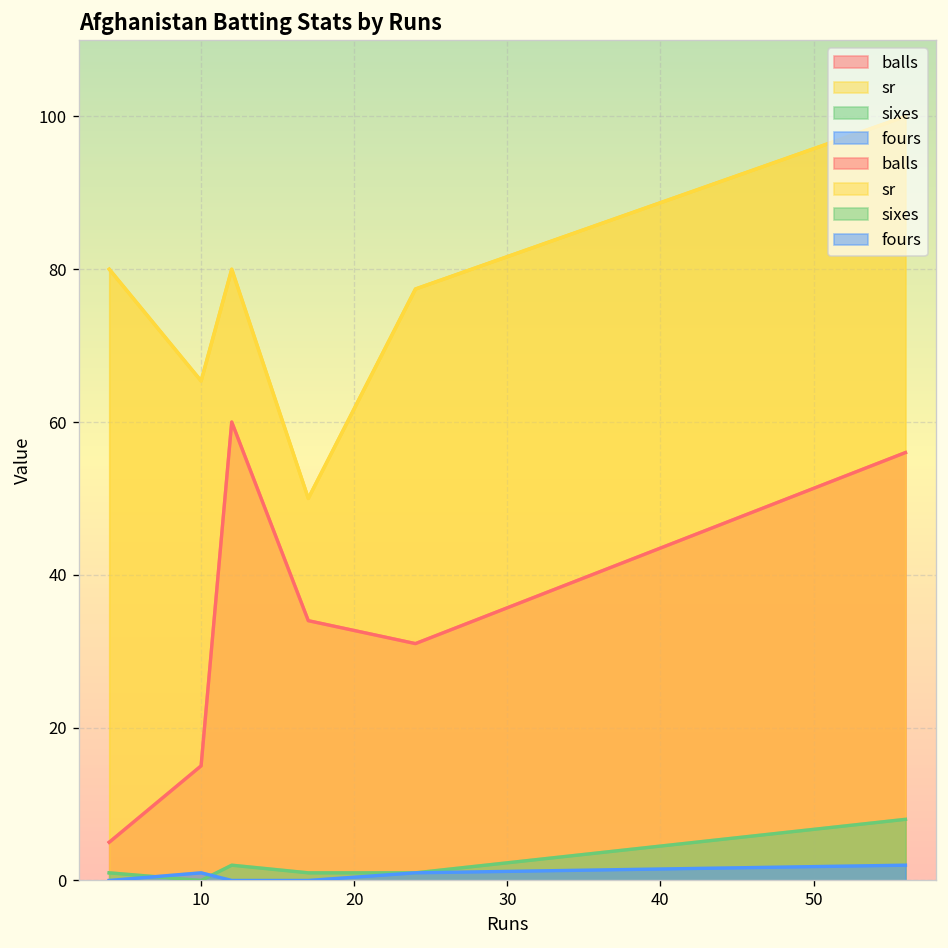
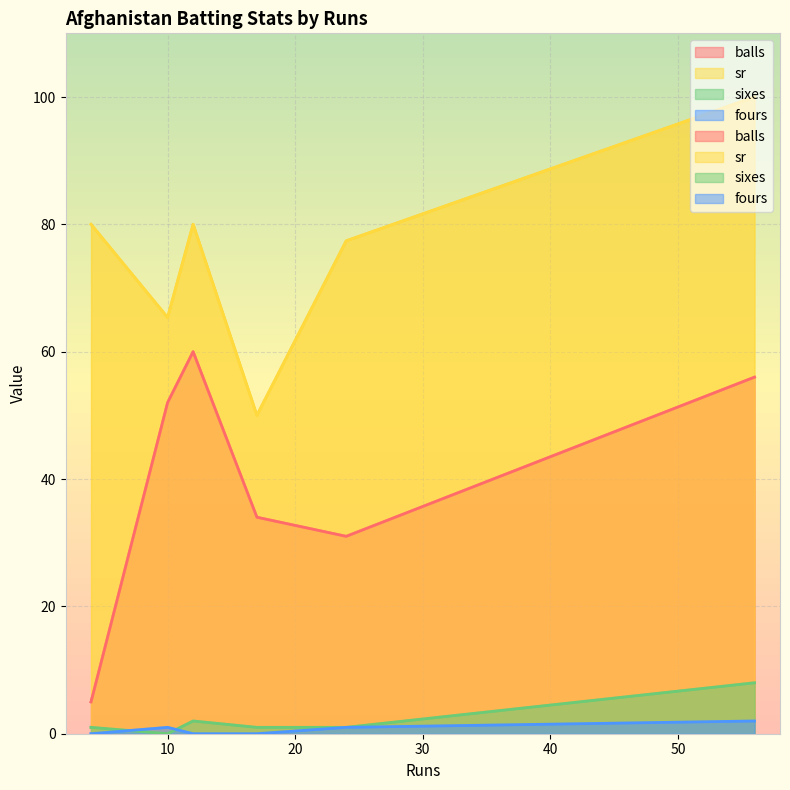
  {
    "balls": {
-     "10": 15
+     "10": 52
    },
    "sr": {
      "10": 65
    },
    "sixes": {
      "10": 0
    },
    "fours": {
      "10": 1
    }
  }
